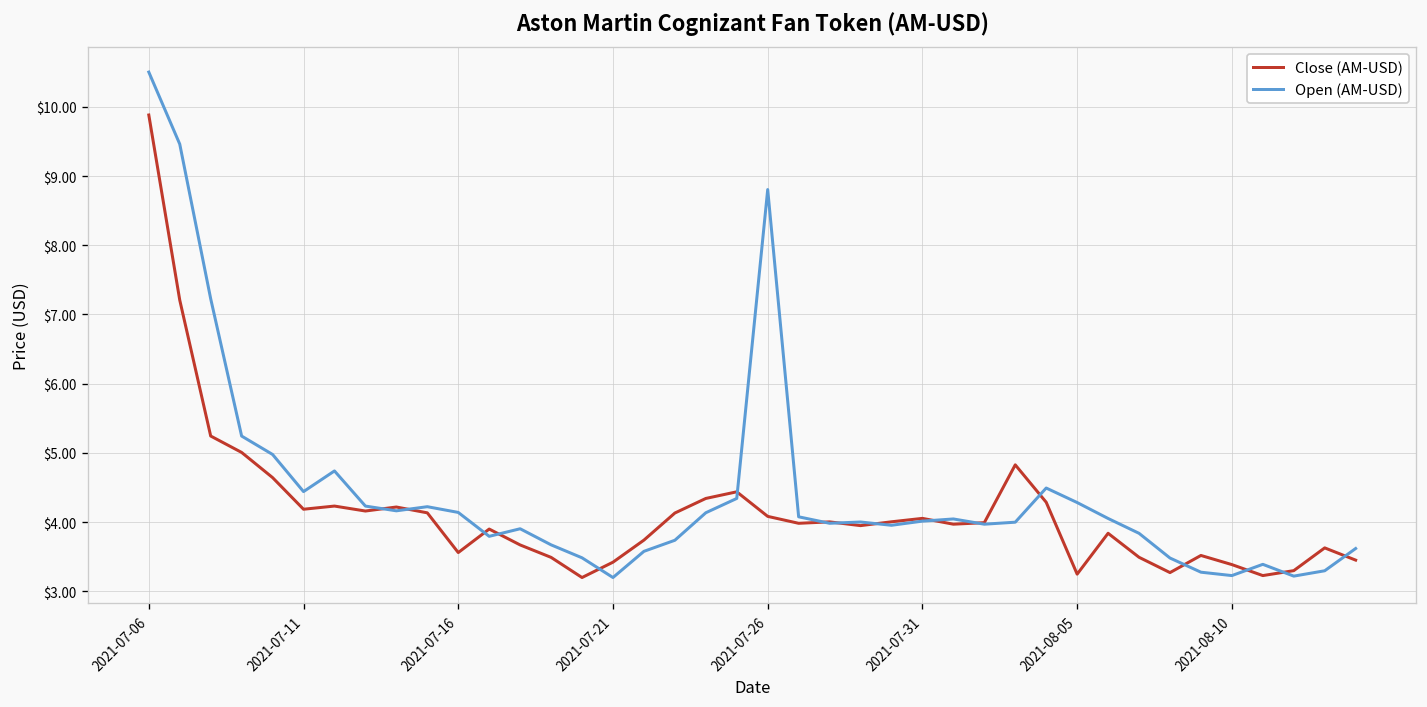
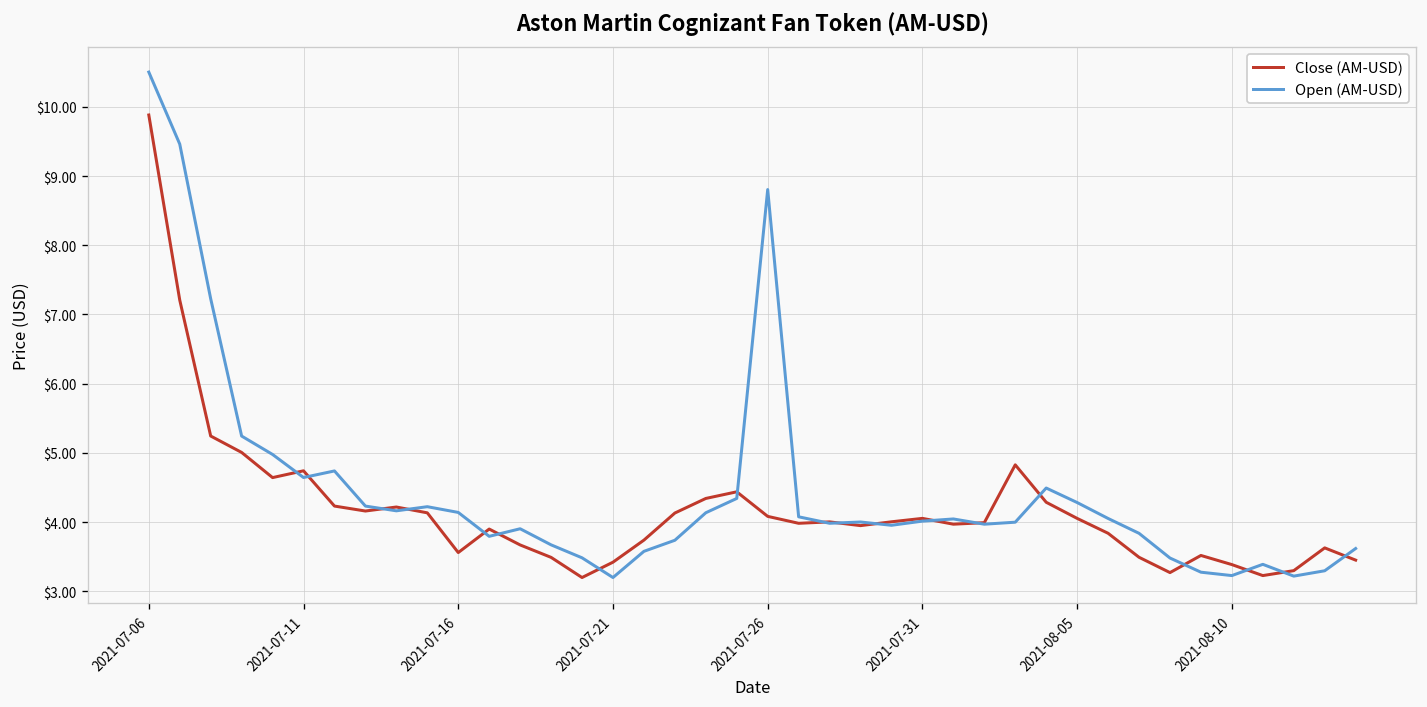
  {
    "Close (AM-USD)": {
      "2021-07-06": "$9.9",
-     "2021-07-11": "$4.2",
+     "2021-07-11": "$4.7",
      "2021-07-16": "$3.6",
      "2021-07-21": "$3.4",
      "2021-07-26": "$4.1",
-     "2021-08-05": "$3.2",
+     "2021-08-05": "$4.1",
      "2021-08-10": "$3.4"
    },
    "Open (AM-USD)": {
      "2021-07-06": "$10.5",
-     "2021-07-11": "$4.4",
+     "2021-07-11": "$4.6",
      "2021-07-16": "$4.1",
      "2021-07-21": "$3.2",
      "2021-07-26": "$8.8",
      "2021-08-05": "$4.3",
      "2021-08-10": "$3.2"
    }
  }
